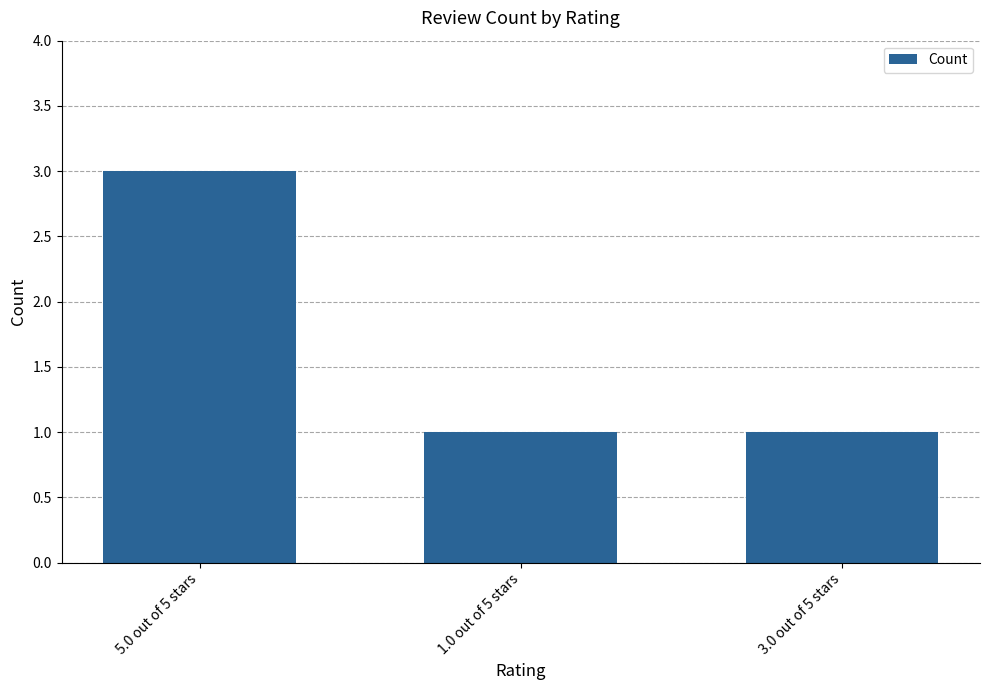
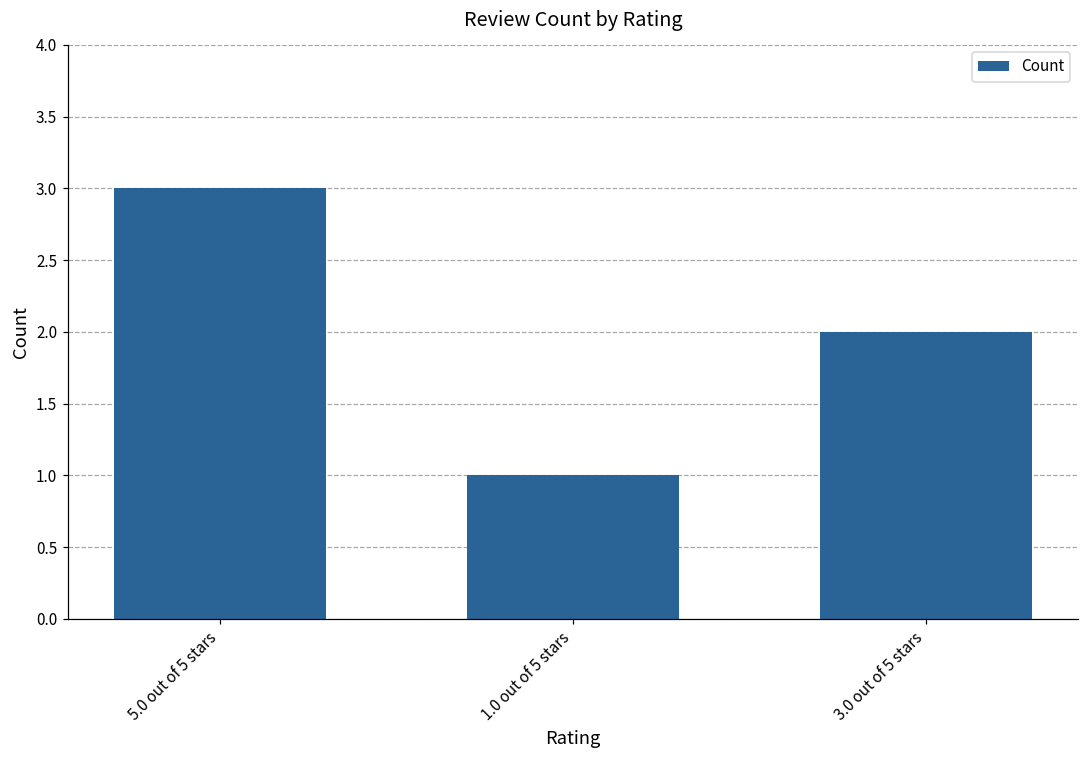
  {
    "5.0 out of 5 stars": 3,
    "1.0 out of 5 stars": 1,
-   "3.0 out of 5 stars": 1
+   "3.0 out of 5 stars": 2
  }
